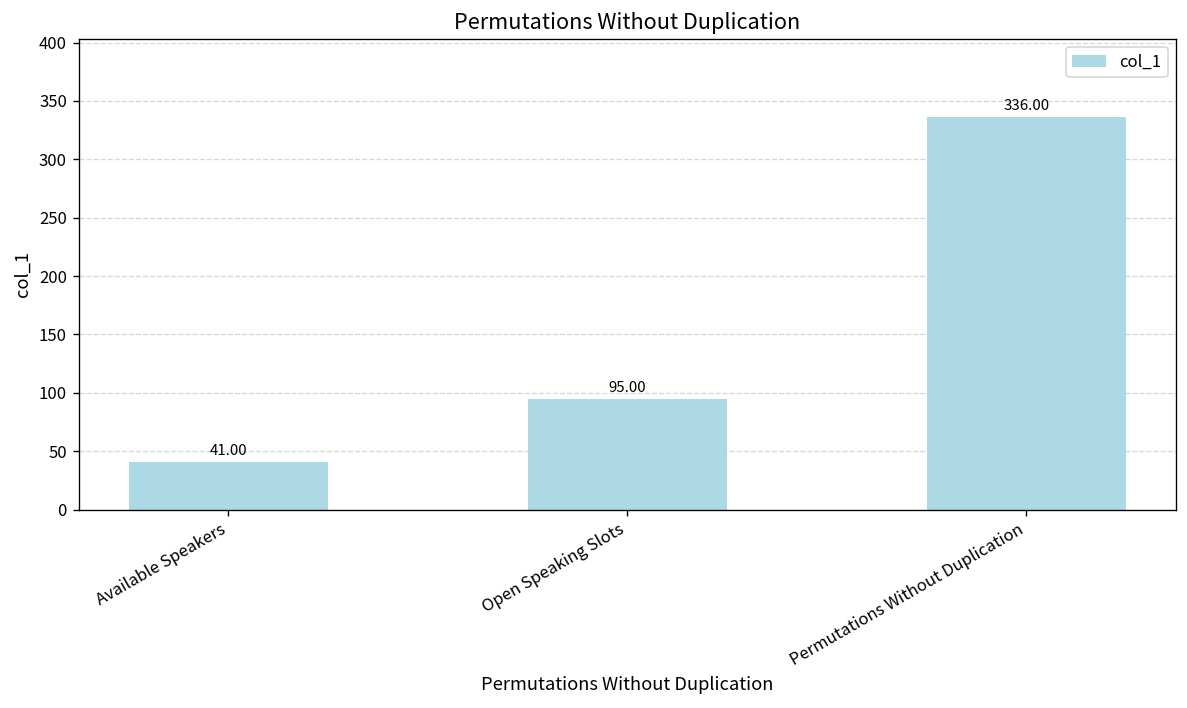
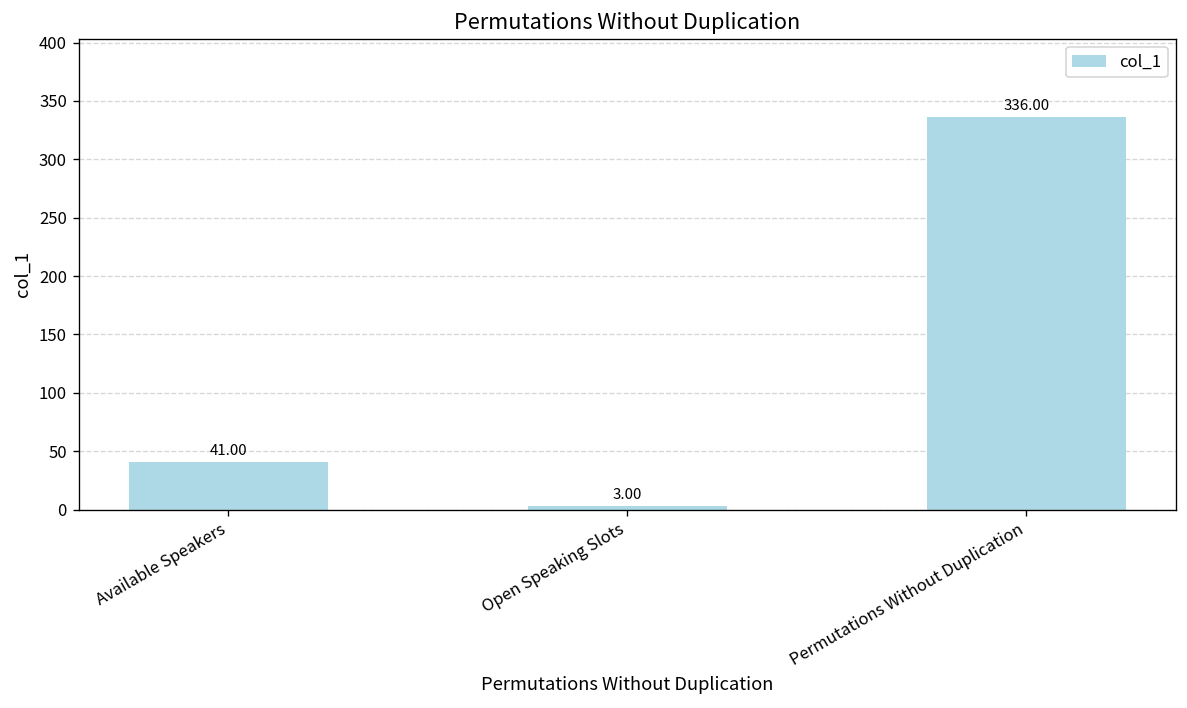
  {
    "Available Speakers": 41.00,
-   "Open Speaking Slots": 95.00,
+   "Open Speaking Slots": 3.00,
    "Permutations Without Duplication": 336.00
  }
